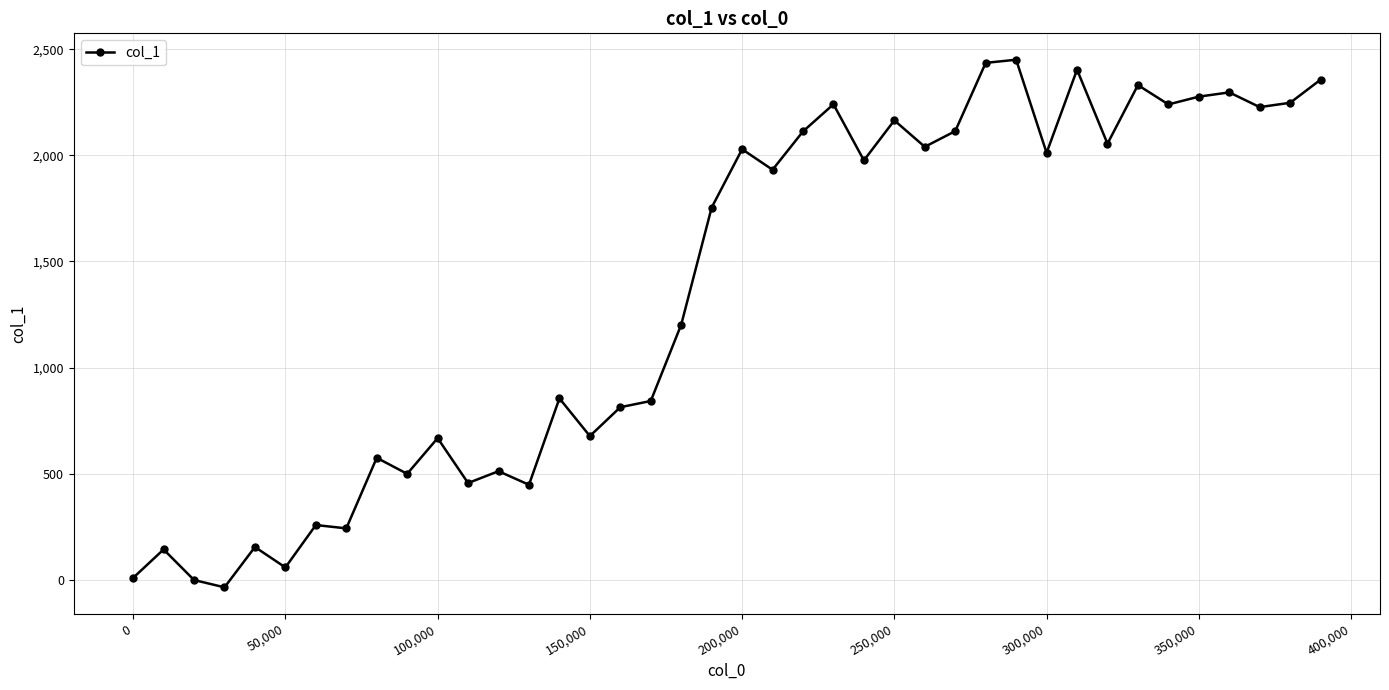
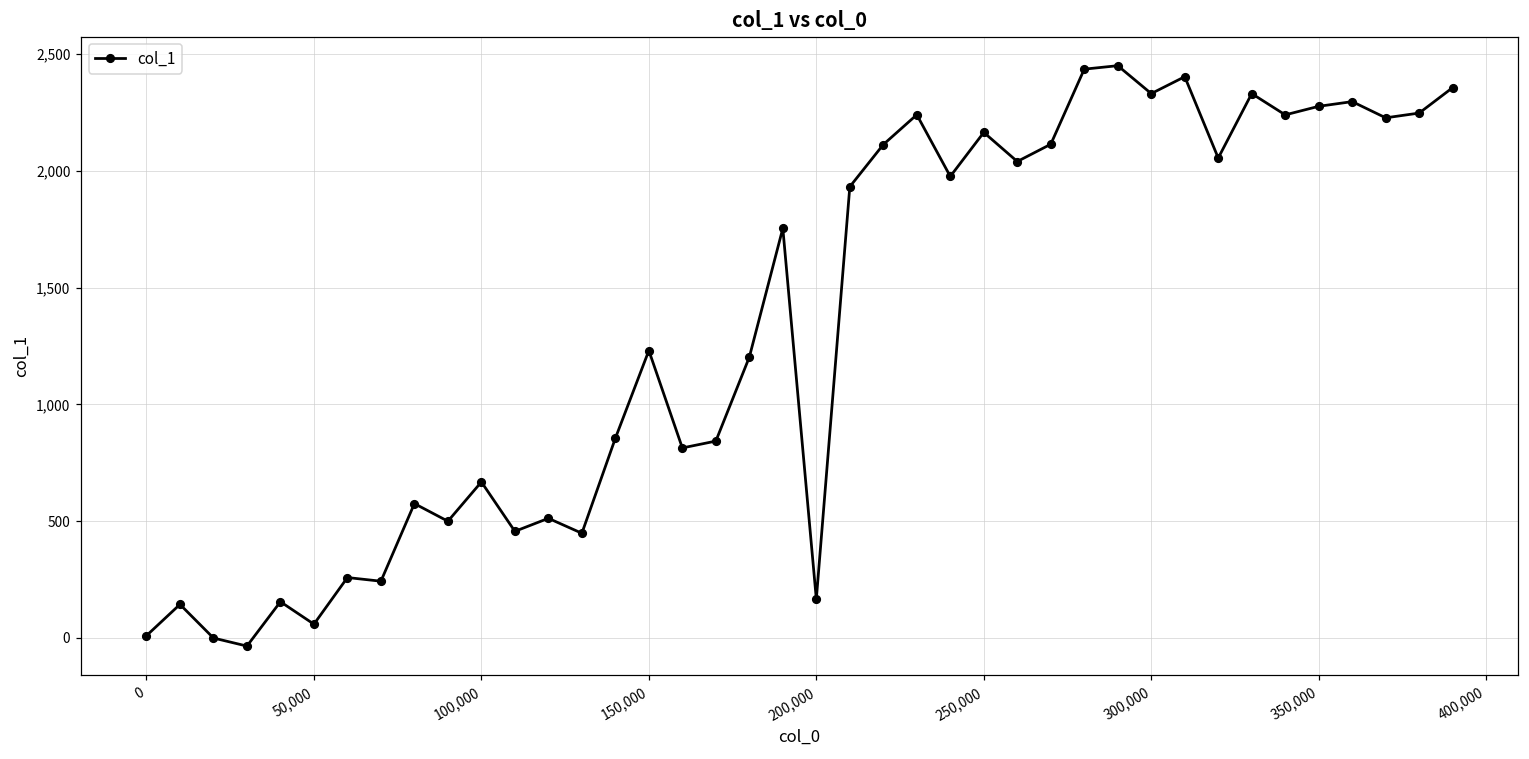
  {
    "0": "10",
    "50,000": "60",
    "100,000": "670",
-   "150,000": "680",
-   "200,000": "2,030",
+   "150,000": "1,230",
+   "200,000": "170",
    "250,000": "2,160",
-   "300,000": "2,010",
+   "300,000": "2,330",
    "350,000": "2,280"
  }
